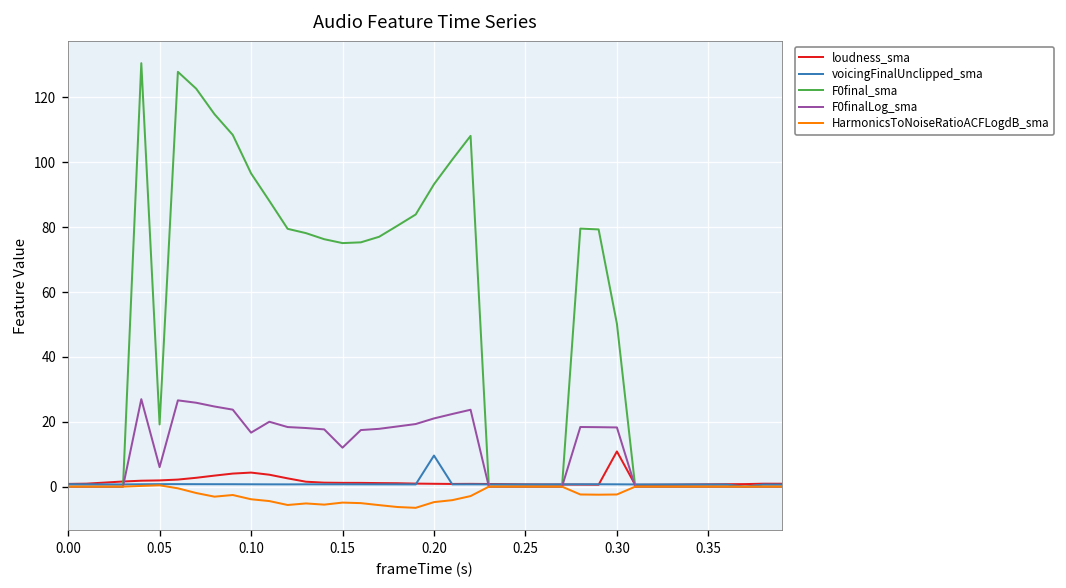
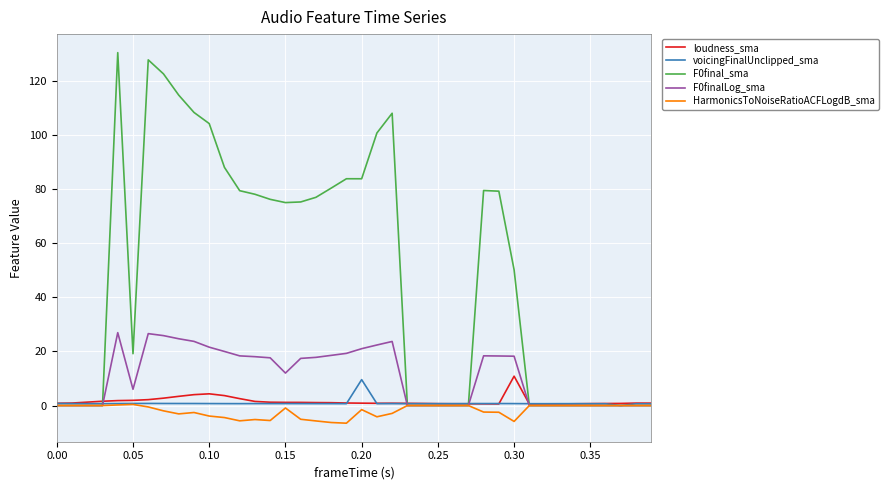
  {
    "loudness_sma": {
      "0.05": 2,
      "0.10": 4,
      "0.20": 1,
      "0.30": 11
    },
    "voicingFinalUnclipped_sma": {
      "0.10": 1,
      "0.20": 10,
      "0.30": 1
    },
    "F0final_sma": {
      "0.05": 19,
-     "0.10": 97,
+     "0.10": 104,
      "0.15": 75,
-     "0.20": 93,
+     "0.20": 84,
      "0.30": 50
    },
    "F0finalLog_sma": {
      "0.05": 6,
-     "0.10": 17,
+     "0.10": 22,
      "0.15": 12,
      "0.20": 21,
      "0.30": 18
    },
    "HarmonicsToNoiseRatioACFLogdB_sma": {
      "0.10": -4,
-     "0.15": -5,
-     "0.20": -5,
-     "0.30": -2
+     "0.15": -1,
+     "0.20": -2,
+     "0.30": -6
    }
  }
